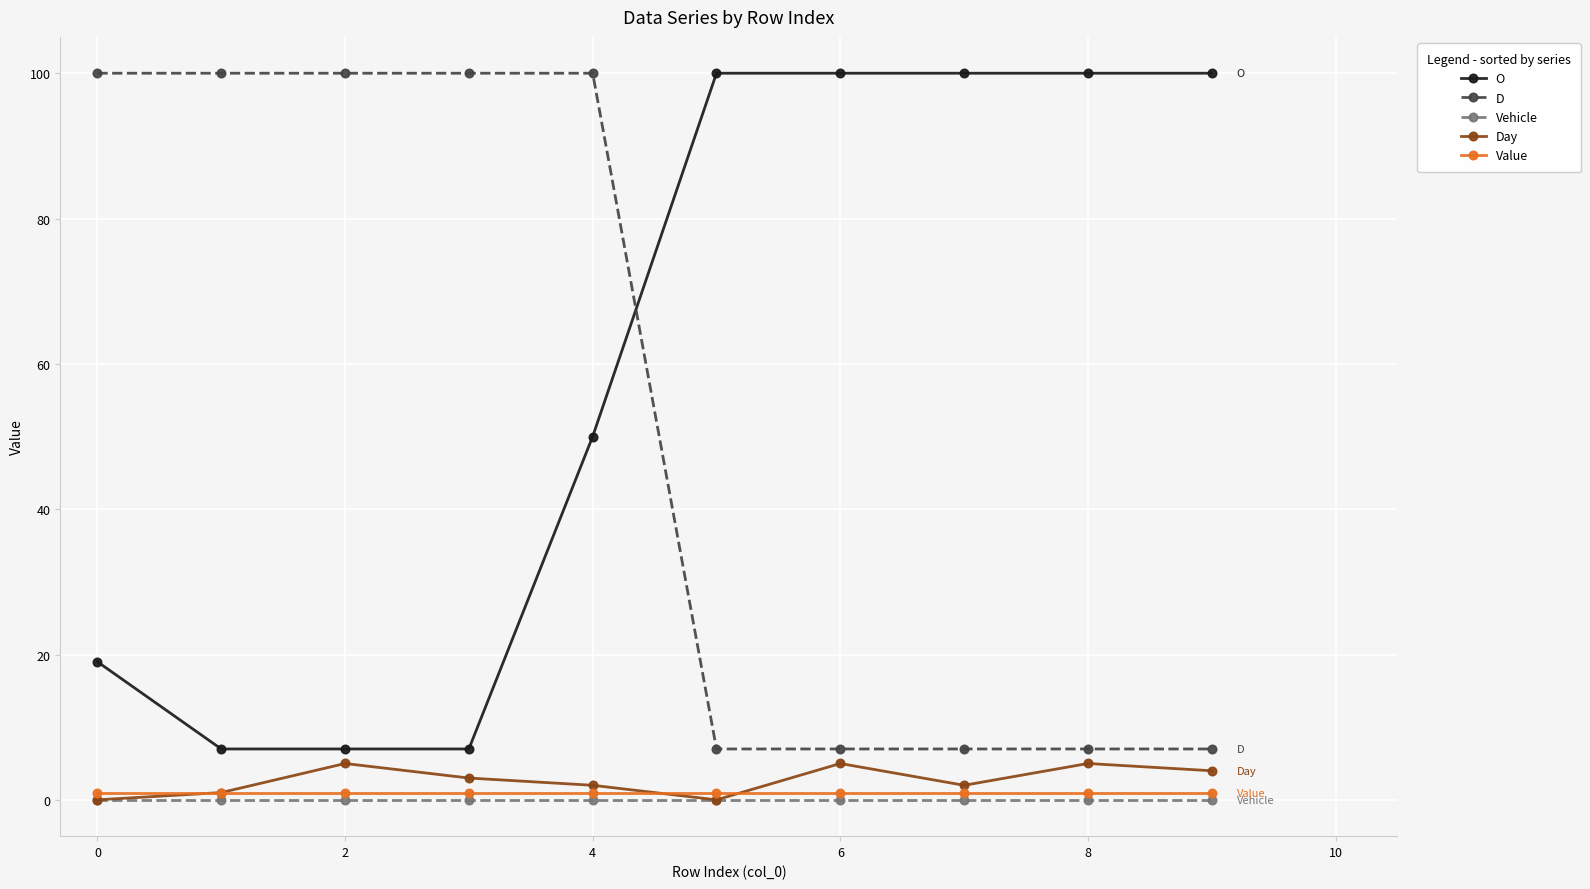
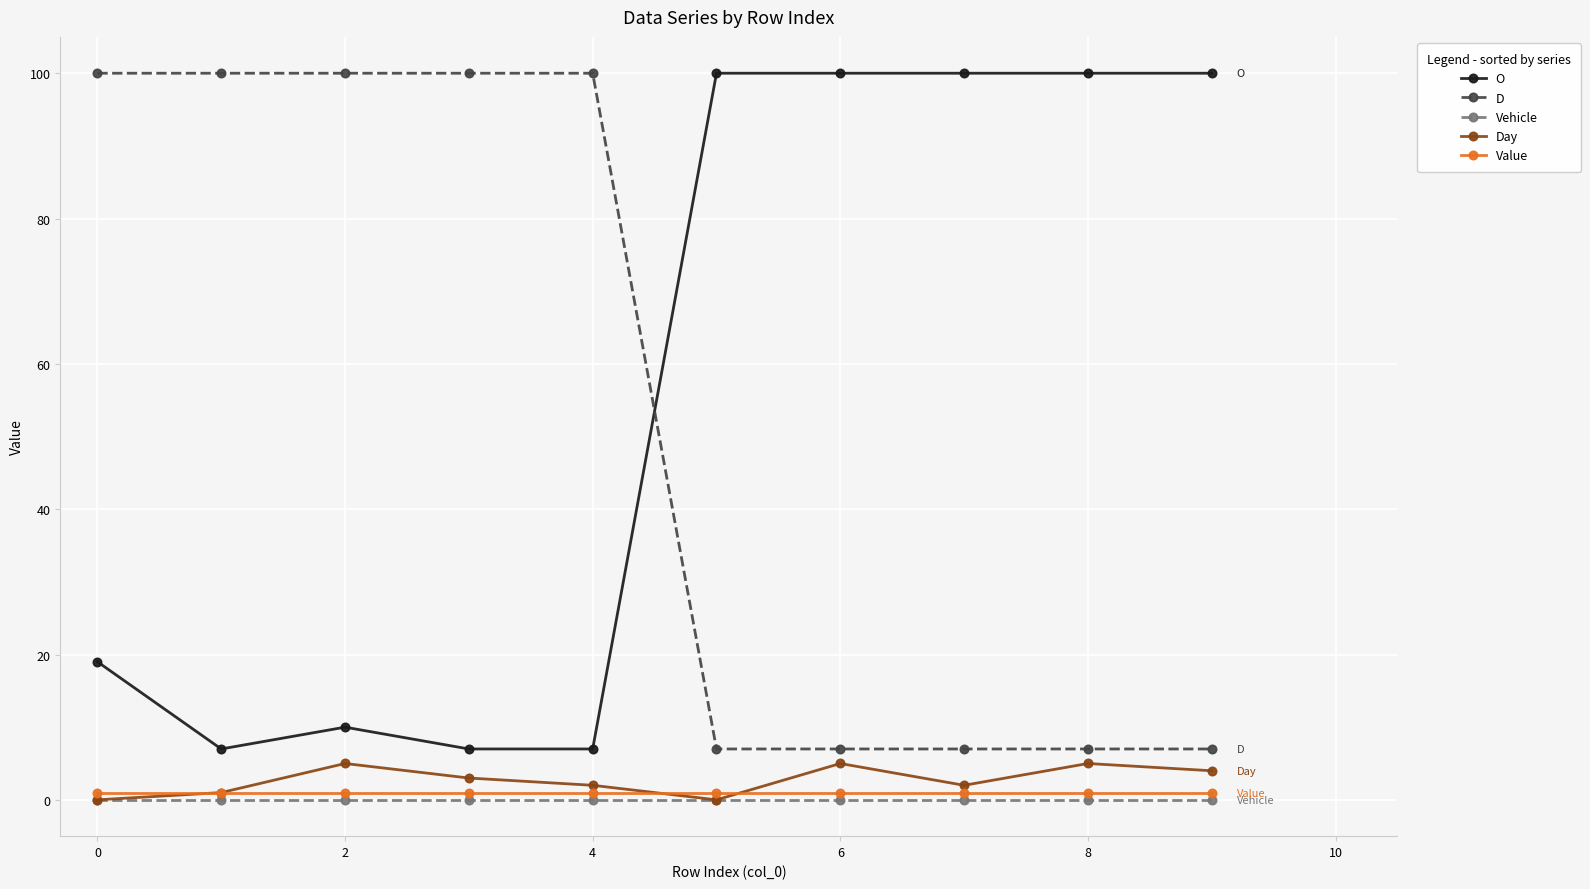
  {
    "O": {
      "0": 19,
-     "2": 7,
-     "4": 50,
+     "2": 10,
+     "4": 7,
      "6": 100,
      "8": 100
    },
    "D": {
      "0": 100,
      "2": 100,
      "4": 100,
      "6": 7,
      "8": 7
    },
    "Vehicle": {
      "2": 0,
      "4": 0,
      "6": 0,
      "8": 0
    },
    "Day": {
      "2": 5,
      "4": 2,
      "6": 5,
      "8": 5
    },
    "Value": {
      "0": 1,
      "2": 1,
      "4": 1,
      "6": 1,
      "8": 1
    }
  }
